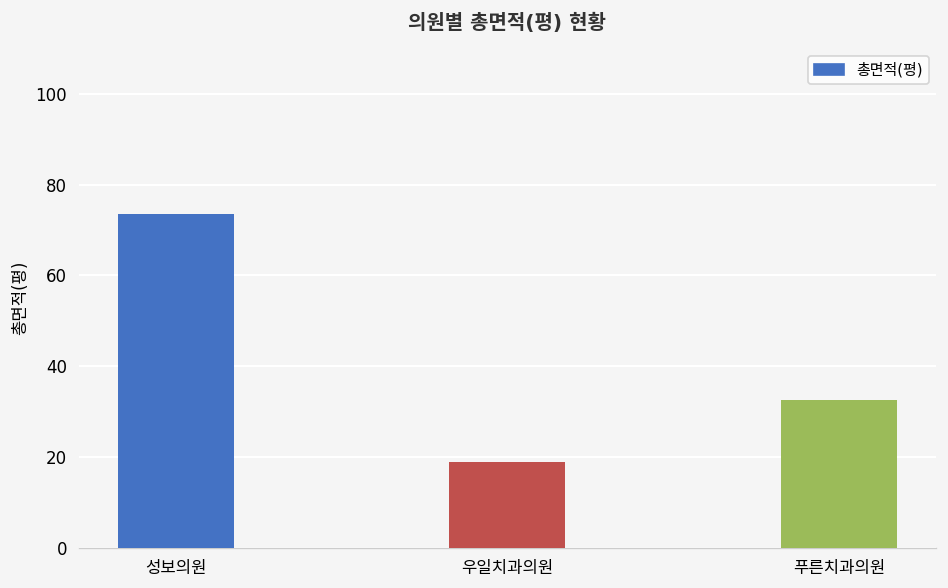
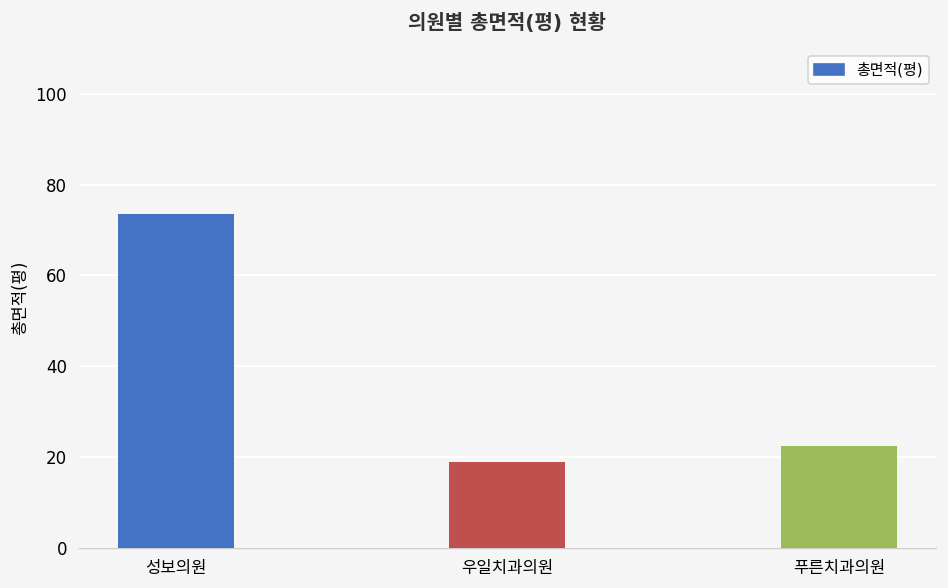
  {
    "성보의원": 74,
    "우일치과의원": 19,
-   "푸른치과의원": 33
+   "푸른치과의원": 22
  }
